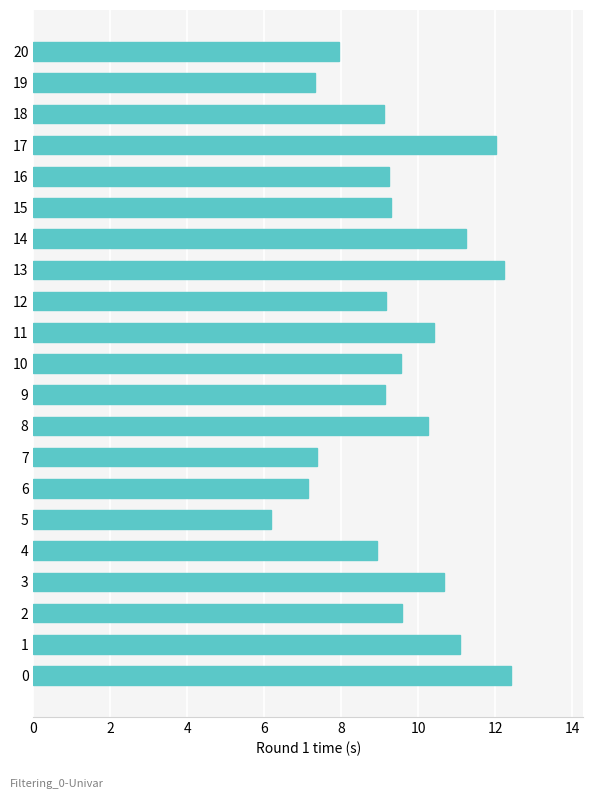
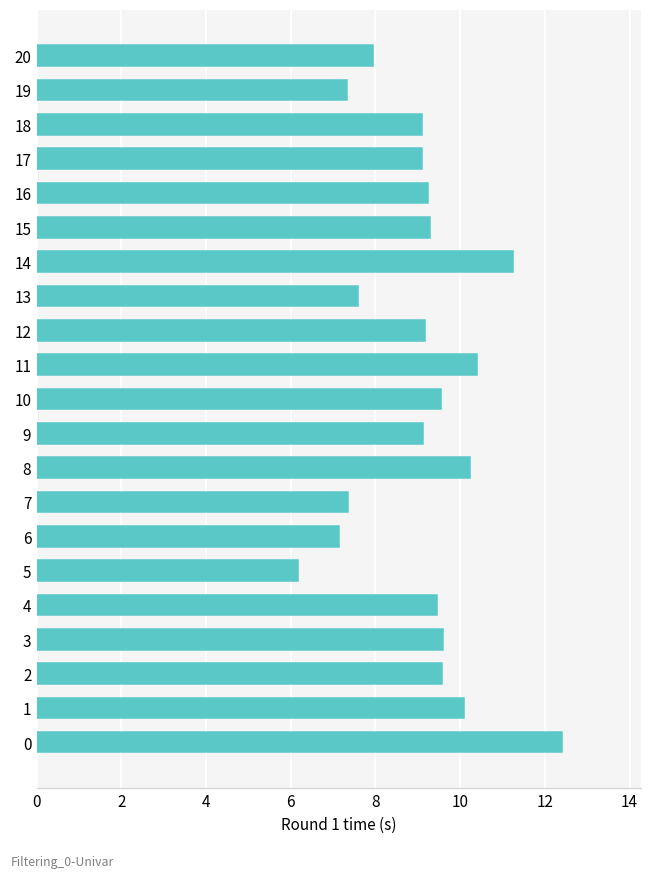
  {
    "20": 7.9,
    "19": 7.3,
    "18": 9.1,
-   "17": 12.0,
+   "17": 9.1,
    "16": 9.3,
    "15": 9.3,
    "14": 11.2,
-   "13": 12.2,
+   "13": 7.6,
    "12": 9.2,
    "11": 10.4,
    "10": 9.5,
    "9": 9.1,
    "8": 10.2,
    "7": 7.4,
    "6": 7.1,
    "5": 6.2,
-   "4": 8.9,
-   "3": 10.7,
+   "4": 9.4,
+   "3": 9.6,
    "2": 9.6,
-   "1": 11.1,
+   "1": 10.1,
    "0": 12.4
  }
